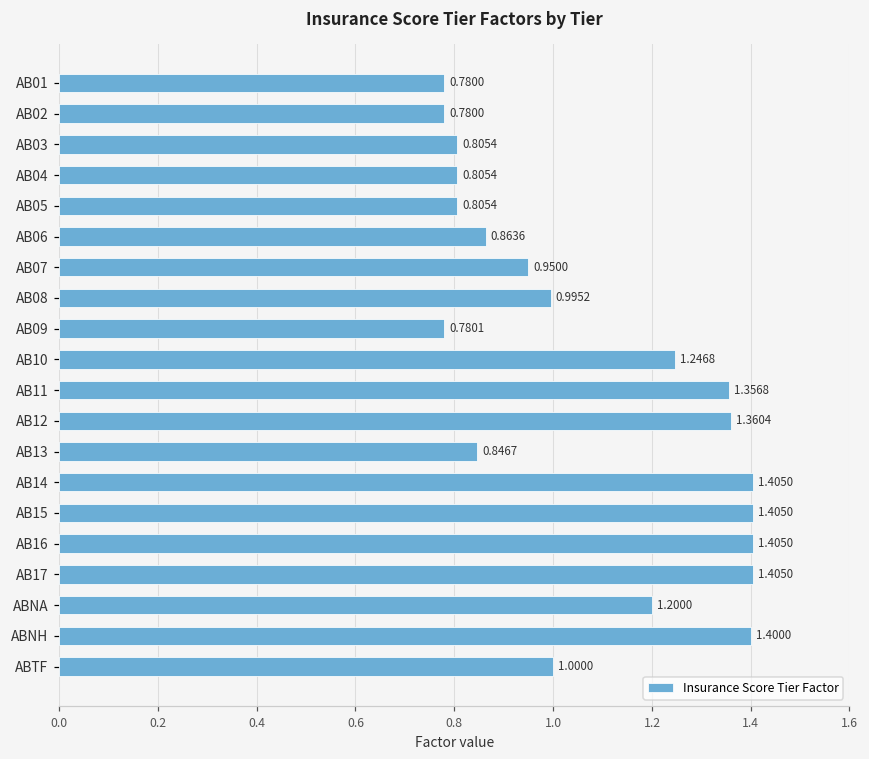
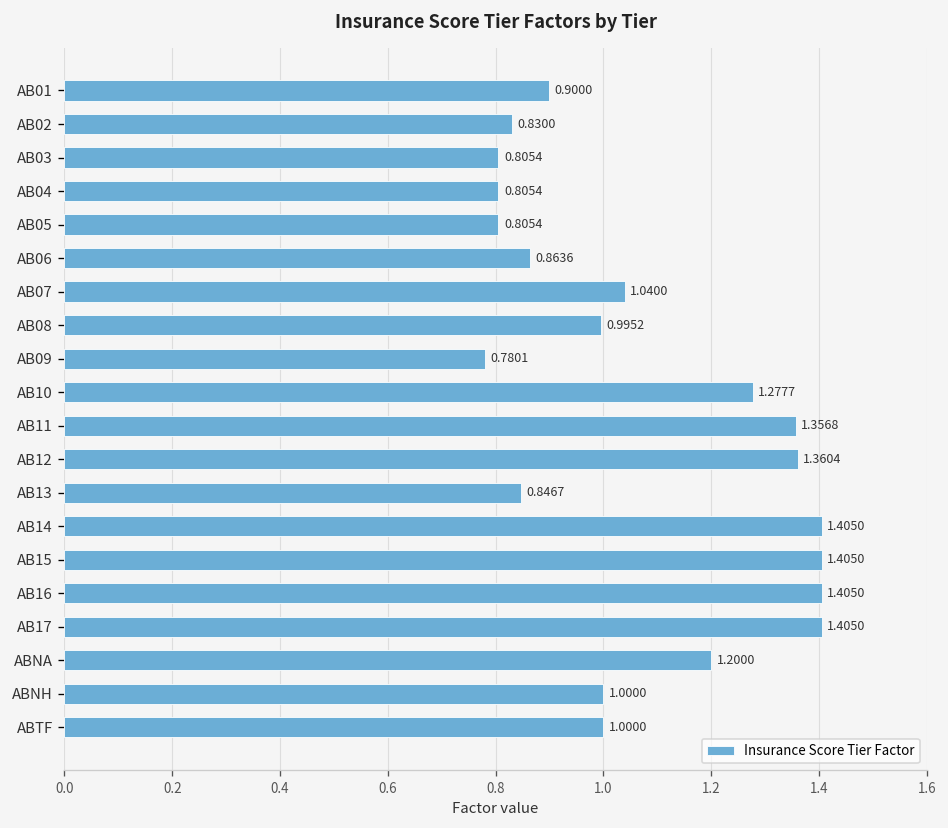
  {
-   "AB01": 0.7800,
-   "AB02": 0.7800,
+   "AB01": 0.9000,
+   "AB02": 0.8300,
    "AB03": 0.8054,
    "AB04": 0.8054,
    "AB05": 0.8054,
    "AB06": 0.8636,
-   "AB07": 0.9500,
+   "AB07": 1.0400,
    "AB08": 0.9952,
    "AB09": 0.7801,
-   "AB10": 1.2468,
+   "AB10": 1.2777,
    "AB11": 1.3568,
    "AB12": 1.3604,
    "AB13": 0.8467,
    "AB14": 1.4050,
    "AB15": 1.4050,
    "AB16": 1.4050,
    "AB17": 1.4050,
    "ABNA": 1.2000,
-   "ABNH": 1.4000,
+   "ABNH": 1.0000,
    "ABTF": 1.0000
  }
